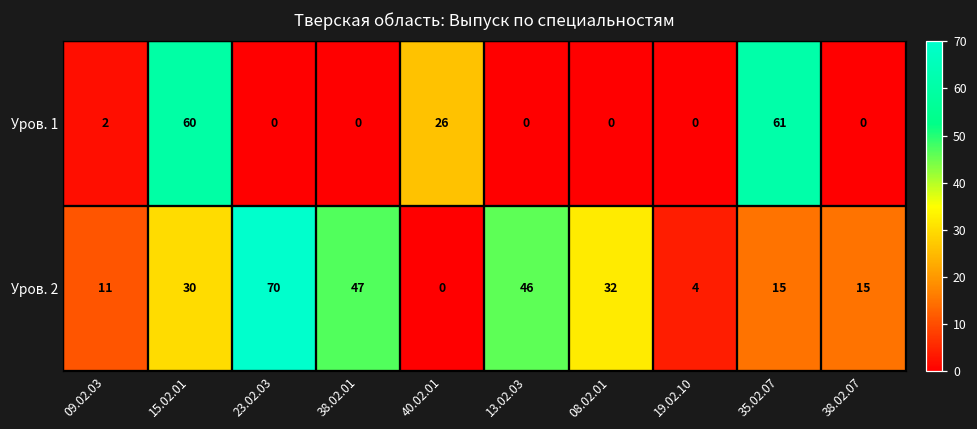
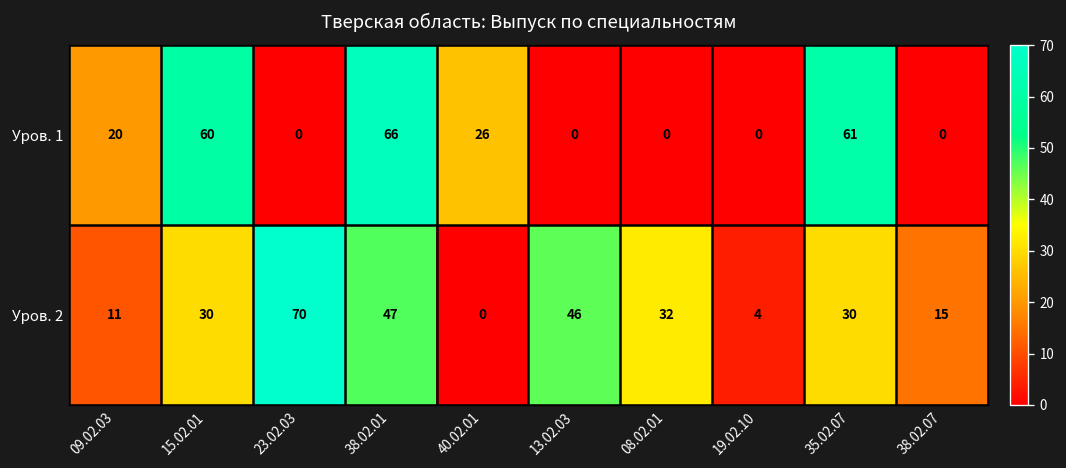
  {
    "Уров. 1": {
-     "09.02.03": 2,
+     "09.02.03": 20,
      "15.02.01": 60,
      "23.02.03": 0,
-     "38.02.01": 0,
+     "38.02.01": 66,
      "40.02.01": 26,
      "13.02.03": 0,
      "08.02.01": 0,
      "19.02.10": 0,
      "35.02.07": 61,
      "38.02.07": 0
    },
    "Уров. 2": {
      "09.02.03": 11,
      "15.02.01": 30,
      "23.02.03": 70,
      "38.02.01": 47,
      "40.02.01": 0,
      "13.02.03": 46,
      "08.02.01": 32,
      "19.02.10": 4,
-     "35.02.07": 15,
+     "35.02.07": 30,
      "38.02.07": 15
    }
  }
